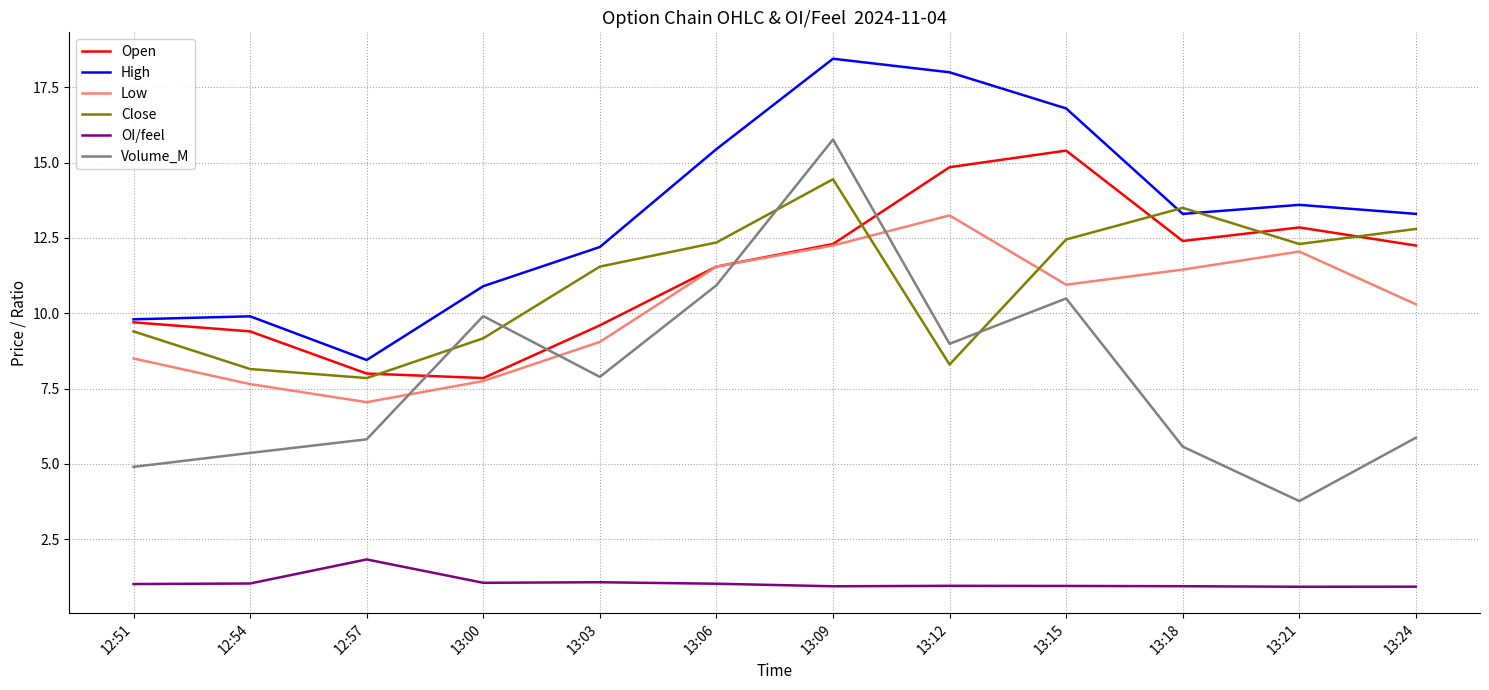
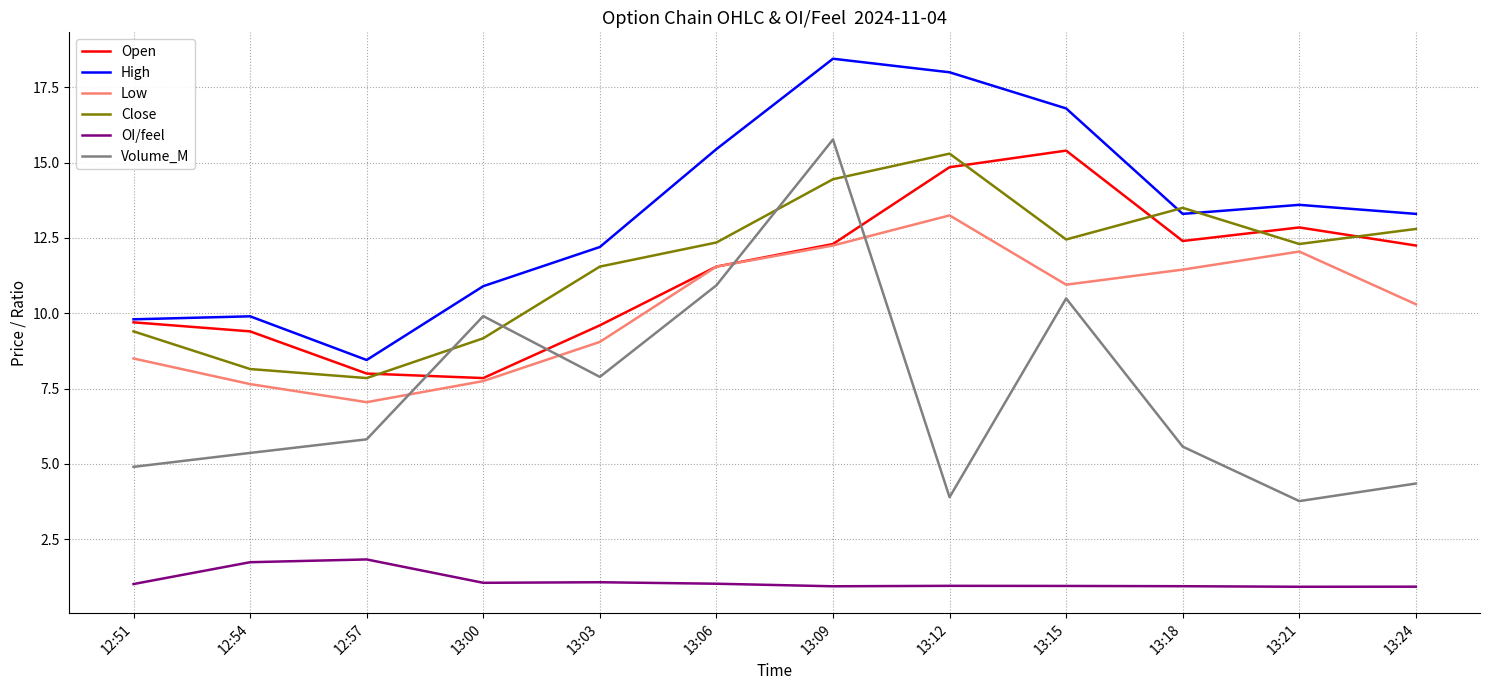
  {
    "Open": {
      "12:51": 9.7,
      "12:54": 9.4,
      "12:57": 8.0,
      "13:00": 7.9,
      "13:03": 9.6,
      "13:12": 14.9,
      "13:15": 15.4,
      "13:18": 12.4,
      "13:21": 12.9,
      "13:24": 12.3
    },
    "High": {
      "12:51": 9.8,
      "12:54": 9.9,
      "12:57": 8.5,
      "13:00": 10.9,
      "13:03": 12.2,
      "13:06": 15.5,
      "13:09": 18.5,
      "13:12": 18.0,
      "13:15": 16.8,
      "13:18": 13.3,
      "13:21": 13.6,
      "13:24": 13.3
    },
    "Low": {
      "12:51": 8.5,
      "12:54": 7.7,
      "12:57": 7.1,
      "13:00": 7.8,
      "13:03": 9.1,
      "13:12": 13.3,
      "13:15": 11.0,
      "13:18": 11.5,
      "13:21": 12.1,
      "13:24": 10.3
    },
    "Close": {
      "12:51": 9.4,
      "12:54": 8.2,
      "12:57": 7.9,
      "13:00": 9.2,
      "13:03": 11.6,
      "13:06": 12.4,
      "13:09": 14.5,
-     "13:12": 8.3,
+     "13:12": 15.3,
      "13:15": 12.5,
      "13:18": 13.5,
      "13:21": 12.3,
      "13:24": 12.8
    },
    "OI/feel": {
      "12:51": 1.0,
-     "12:54": 1.0,
+     "12:54": 1.7,
      "12:57": 1.8,
      "13:00": 1.1,
      "13:03": 1.1,
      "13:06": 1.0,
      "13:09": 0.9,
      "13:12": 1.0,
      "13:15": 0.9,
      "13:18": 0.9,
      "13:21": 0.9,
      "13:24": 0.9
    },
    "Volume_M": {
      "12:51": 4.9,
      "12:54": 5.4,
      "12:57": 5.8,
      "13:00": 9.9,
      "13:03": 7.9,
      "13:06": 10.9,
      "13:09": 15.8,
-     "13:12": 9.0,
+     "13:12": 3.9,
      "13:15": 10.5,
      "13:18": 5.6,
      "13:21": 3.8,
-     "13:24": 5.9
+     "13:24": 4.3
    }
  }
